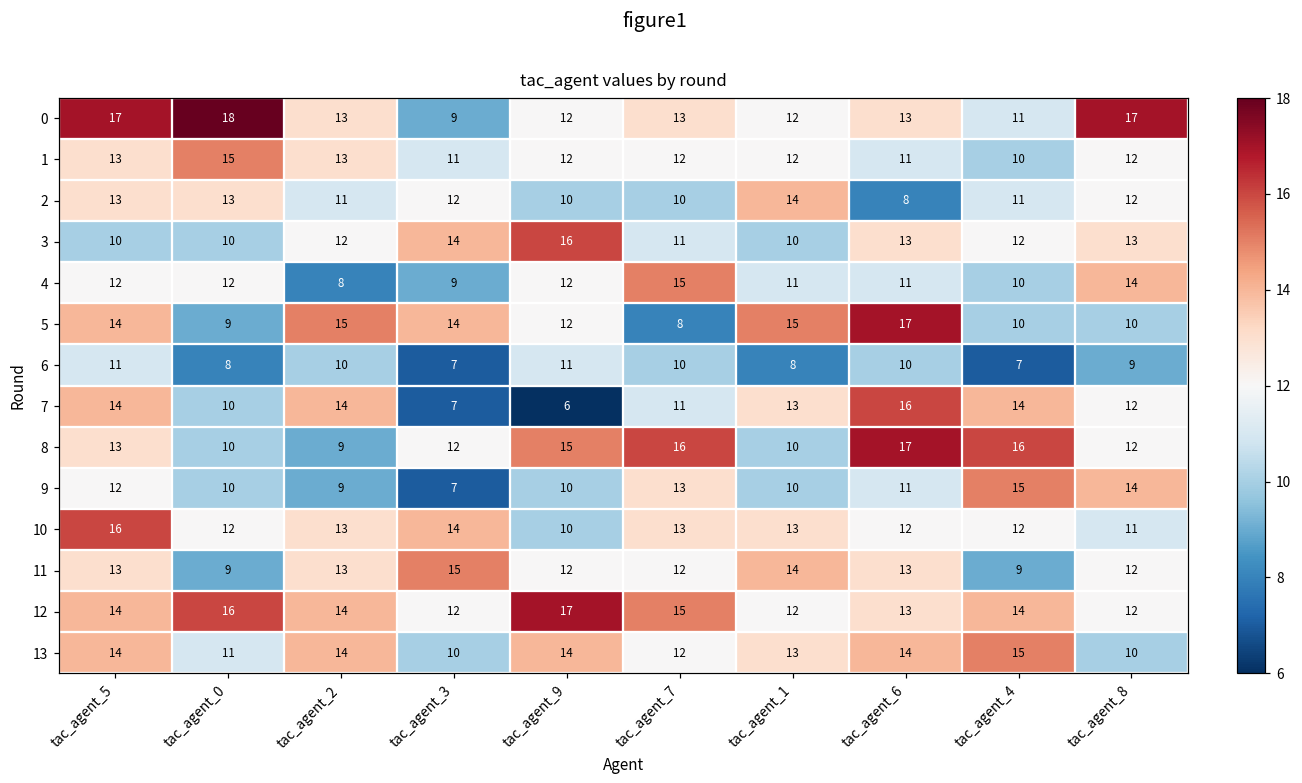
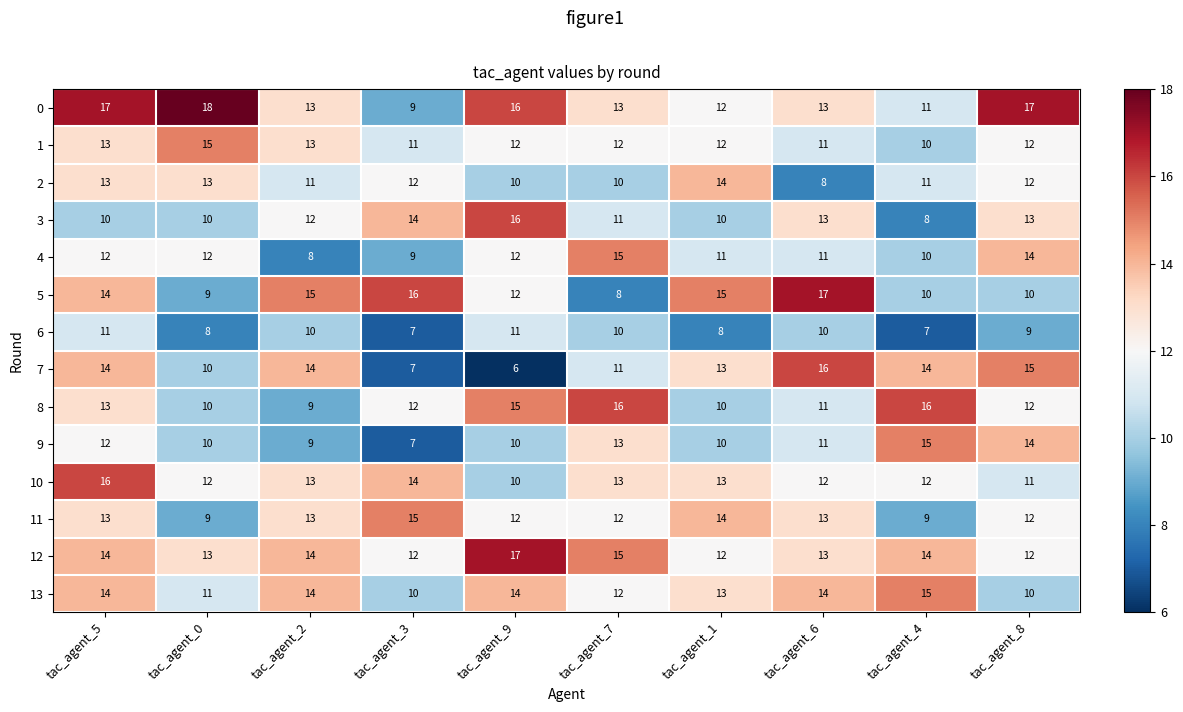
  {
    "0": {
      "tac_agent_5": 17,
      "tac_agent_0": 18,
      "tac_agent_2": 13,
      "tac_agent_3": 9,
-     "tac_agent_9": 12,
+     "tac_agent_9": 16,
      "tac_agent_7": 13,
      "tac_agent_1": 12,
      "tac_agent_6": 13,
      "tac_agent_4": 11,
      "tac_agent_8": 17
    },
    "1": {
      "tac_agent_5": 13,
      "tac_agent_0": 15,
      "tac_agent_2": 13,
      "tac_agent_3": 11,
      "tac_agent_9": 12,
      "tac_agent_7": 12,
      "tac_agent_1": 12,
      "tac_agent_6": 11,
      "tac_agent_4": 10,
      "tac_agent_8": 12
    },
    "2": {
      "tac_agent_5": 13,
      "tac_agent_0": 13,
      "tac_agent_2": 11,
      "tac_agent_3": 12,
      "tac_agent_9": 10,
      "tac_agent_7": 10,
      "tac_agent_1": 14,
      "tac_agent_6": 8,
      "tac_agent_4": 11,
      "tac_agent_8": 12
    },
    "3": {
      "tac_agent_5": 10,
      "tac_agent_0": 10,
      "tac_agent_2": 12,
      "tac_agent_3": 14,
      "tac_agent_9": 16,
      "tac_agent_7": 11,
      "tac_agent_1": 10,
      "tac_agent_6": 13,
-     "tac_agent_4": 12,
+     "tac_agent_4": 8,
      "tac_agent_8": 13
    },
    "4": {
      "tac_agent_5": 12,
      "tac_agent_0": 12,
      "tac_agent_2": 8,
      "tac_agent_3": 9,
      "tac_agent_9": 12,
      "tac_agent_7": 15,
      "tac_agent_1": 11,
      "tac_agent_6": 11,
      "tac_agent_4": 10,
      "tac_agent_8": 14
    },
    "5": {
      "tac_agent_5": 14,
      "tac_agent_0": 9,
      "tac_agent_2": 15,
-     "tac_agent_3": 14,
+     "tac_agent_3": 16,
      "tac_agent_9": 12,
      "tac_agent_7": 8,
      "tac_agent_1": 15,
      "tac_agent_6": 17,
      "tac_agent_4": 10,
      "tac_agent_8": 10
    },
    "6": {
      "tac_agent_5": 11,
      "tac_agent_0": 8,
      "tac_agent_2": 10,
      "tac_agent_3": 7,
      "tac_agent_9": 11,
      "tac_agent_7": 10,
      "tac_agent_1": 8,
      "tac_agent_6": 10,
      "tac_agent_4": 7,
      "tac_agent_8": 9
    },
    "7": {
      "tac_agent_5": 14,
      "tac_agent_0": 10,
      "tac_agent_2": 14,
      "tac_agent_3": 7,
      "tac_agent_9": 6,
      "tac_agent_7": 11,
      "tac_agent_1": 13,
      "tac_agent_6": 16,
      "tac_agent_4": 14,
-     "tac_agent_8": 12
+     "tac_agent_8": 15
    },
    "8": {
      "tac_agent_5": 13,
      "tac_agent_0": 10,
      "tac_agent_2": 9,
      "tac_agent_3": 12,
      "tac_agent_9": 15,
      "tac_agent_7": 16,
      "tac_agent_1": 10,
-     "tac_agent_6": 17,
+     "tac_agent_6": 11,
      "tac_agent_4": 16,
      "tac_agent_8": 12
    },
    "9": {
      "tac_agent_5": 12,
      "tac_agent_0": 10,
      "tac_agent_2": 9,
      "tac_agent_3": 7,
      "tac_agent_9": 10,
      "tac_agent_7": 13,
      "tac_agent_1": 10,
      "tac_agent_6": 11,
      "tac_agent_4": 15,
      "tac_agent_8": 14
    },
    "10": {
      "tac_agent_5": 16,
      "tac_agent_0": 12,
      "tac_agent_2": 13,
      "tac_agent_3": 14,
      "tac_agent_9": 10,
      "tac_agent_7": 13,
      "tac_agent_1": 13,
      "tac_agent_6": 12,
      "tac_agent_4": 12,
      "tac_agent_8": 11
    },
    "11": {
      "tac_agent_5": 13,
      "tac_agent_0": 9,
      "tac_agent_2": 13,
      "tac_agent_3": 15,
      "tac_agent_9": 12,
      "tac_agent_7": 12,
      "tac_agent_1": 14,
      "tac_agent_6": 13,
      "tac_agent_4": 9,
      "tac_agent_8": 12
    },
    "12": {
      "tac_agent_5": 14,
-     "tac_agent_0": 16,
+     "tac_agent_0": 13,
      "tac_agent_2": 14,
      "tac_agent_3": 12,
      "tac_agent_9": 17,
      "tac_agent_7": 15,
      "tac_agent_1": 12,
      "tac_agent_6": 13,
      "tac_agent_4": 14,
      "tac_agent_8": 12
    },
    "13": {
      "tac_agent_5": 14,
      "tac_agent_0": 11,
      "tac_agent_2": 14,
      "tac_agent_3": 10,
      "tac_agent_9": 14,
      "tac_agent_7": 12,
      "tac_agent_1": 13,
      "tac_agent_6": 14,
      "tac_agent_4": 15,
      "tac_agent_8": 10
    }
  }
